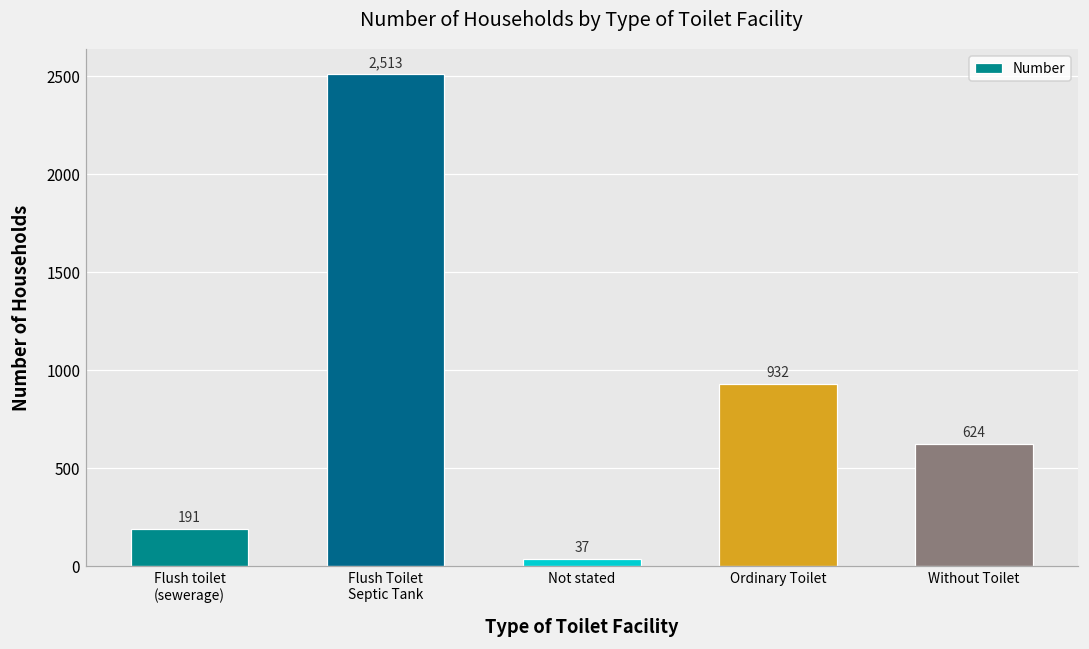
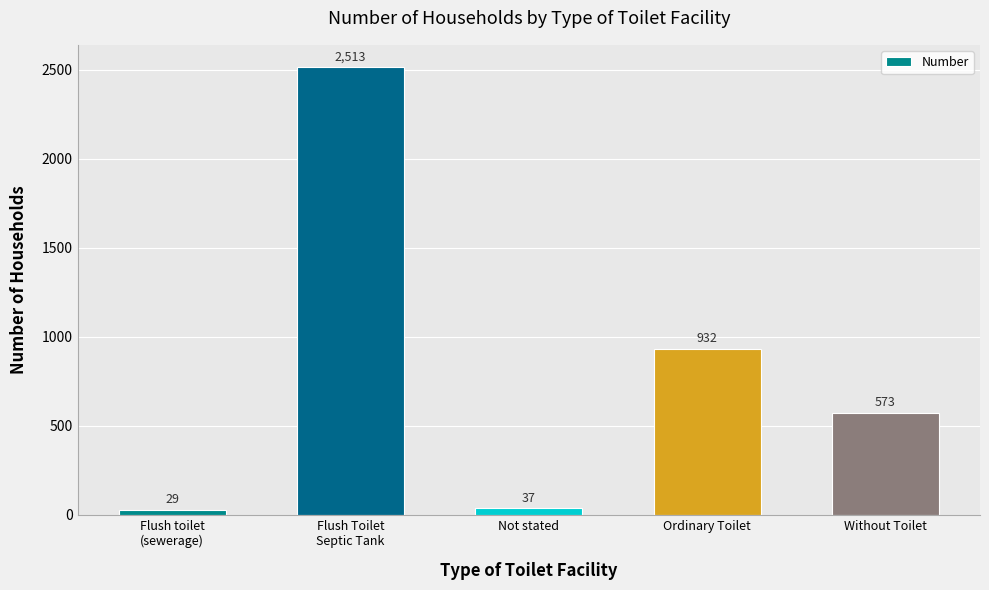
  {
-   "Flush toilet (sewerage)": "191",
+   "Flush toilet (sewerage)": "29",
    "Flush Toilet Septic Tank": "2,513",
    "Not stated": "37",
    "Ordinary Toilet": "932",
-   "Without Toilet": "624"
+   "Without Toilet": "573"
  }
